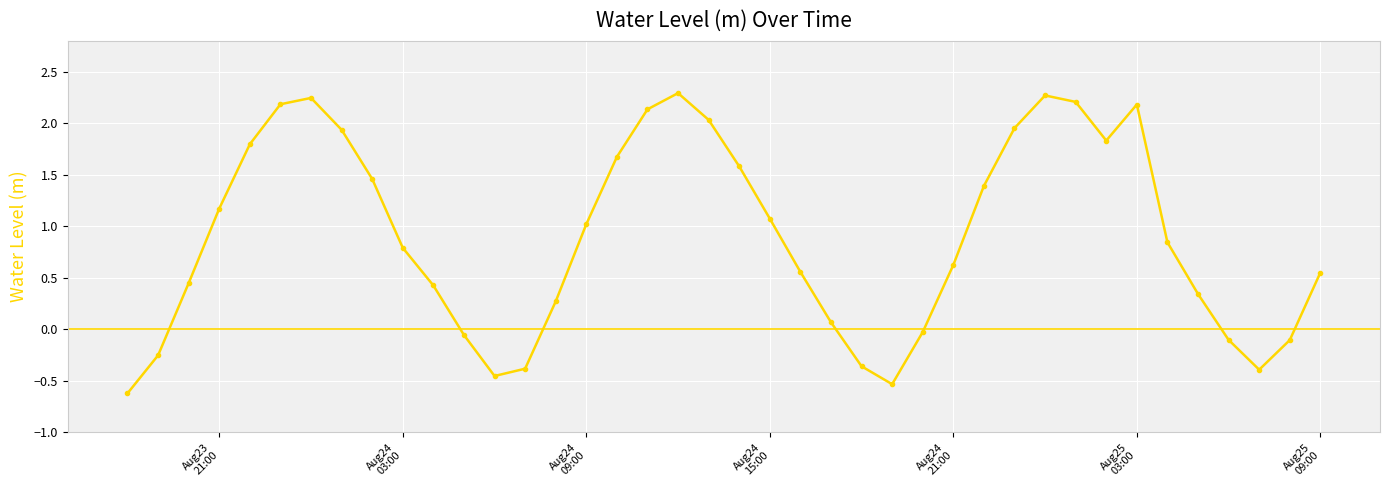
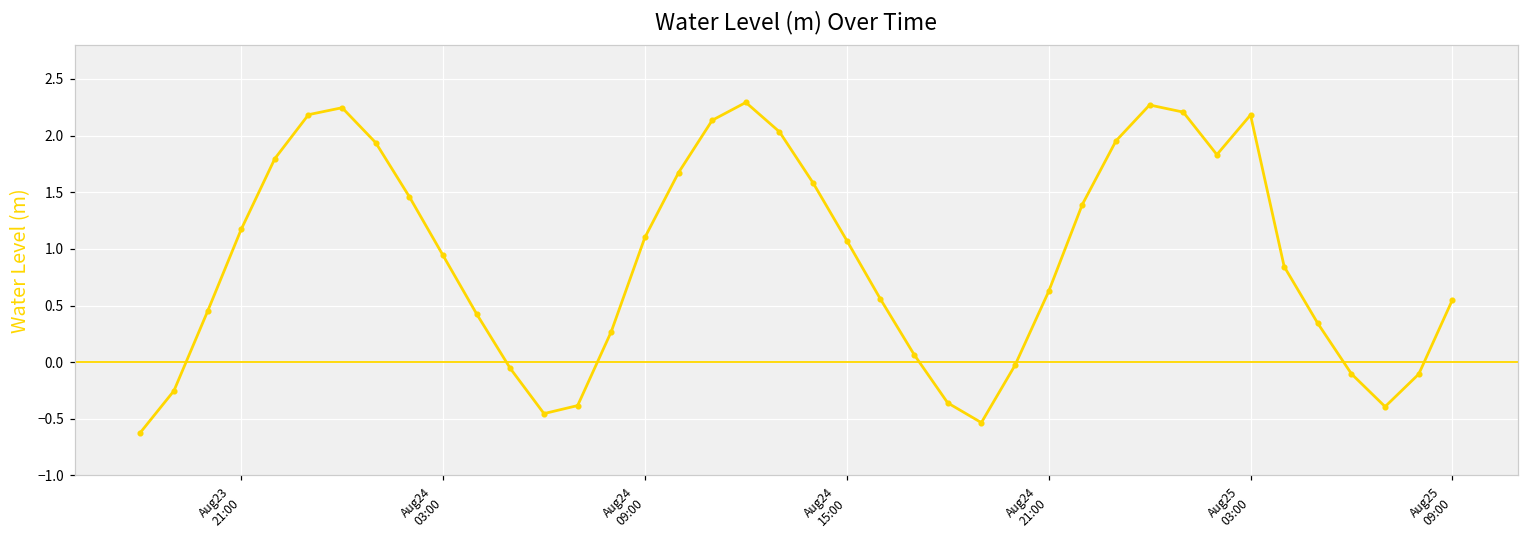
  {
    "Aug23 21:00": 1.17,
-   "Aug24 03:00": 0.79,
-   "Aug24 09:00": 1.02,
+   "Aug24 03:00": 0.94,
+   "Aug24 09:00": 1.10,
    "Aug24 15:00": 1.07,
    "Aug24 21:00": 0.62,
    "Aug25 03:00": 2.18,
    "Aug25 09:00": 0.55
  }
